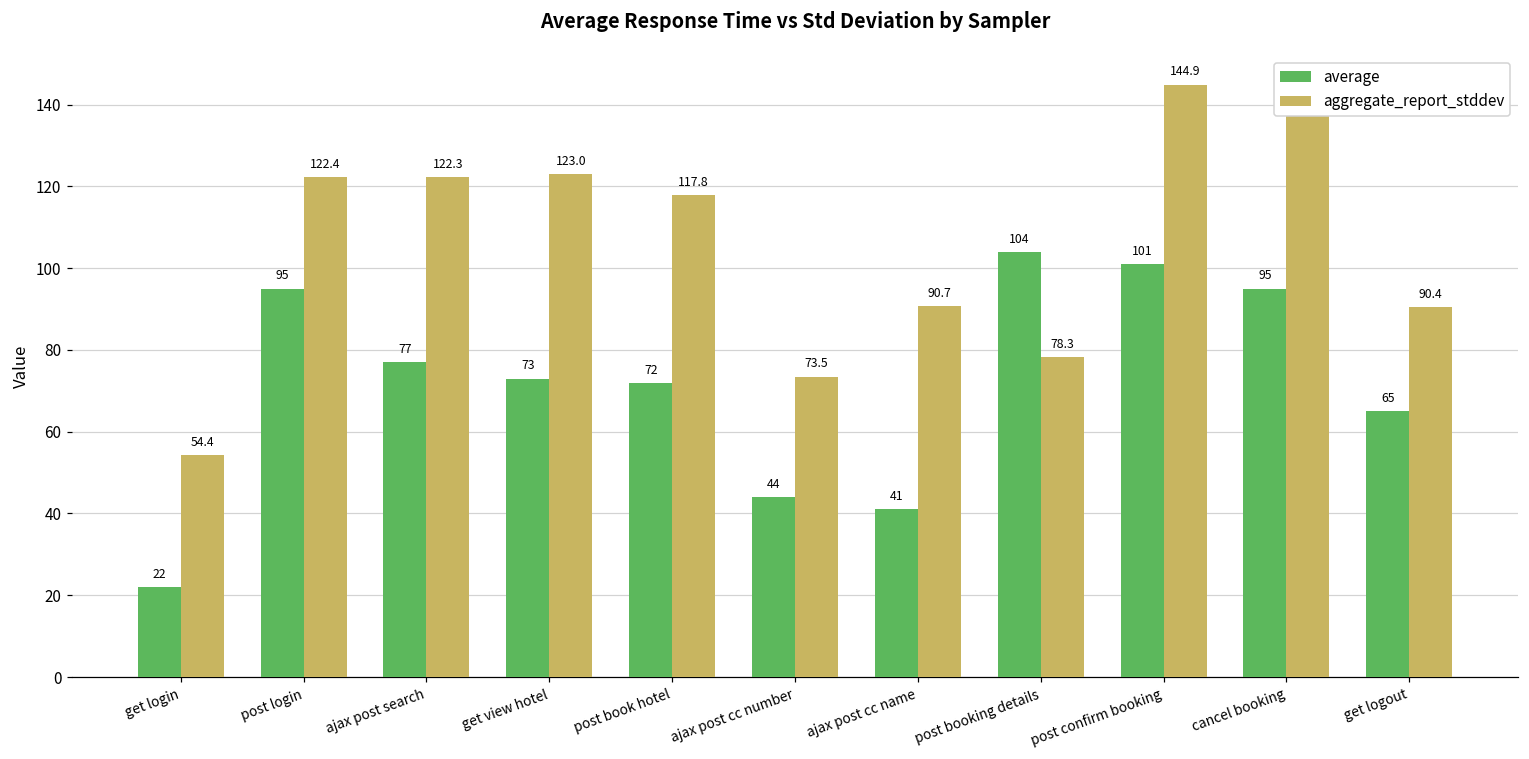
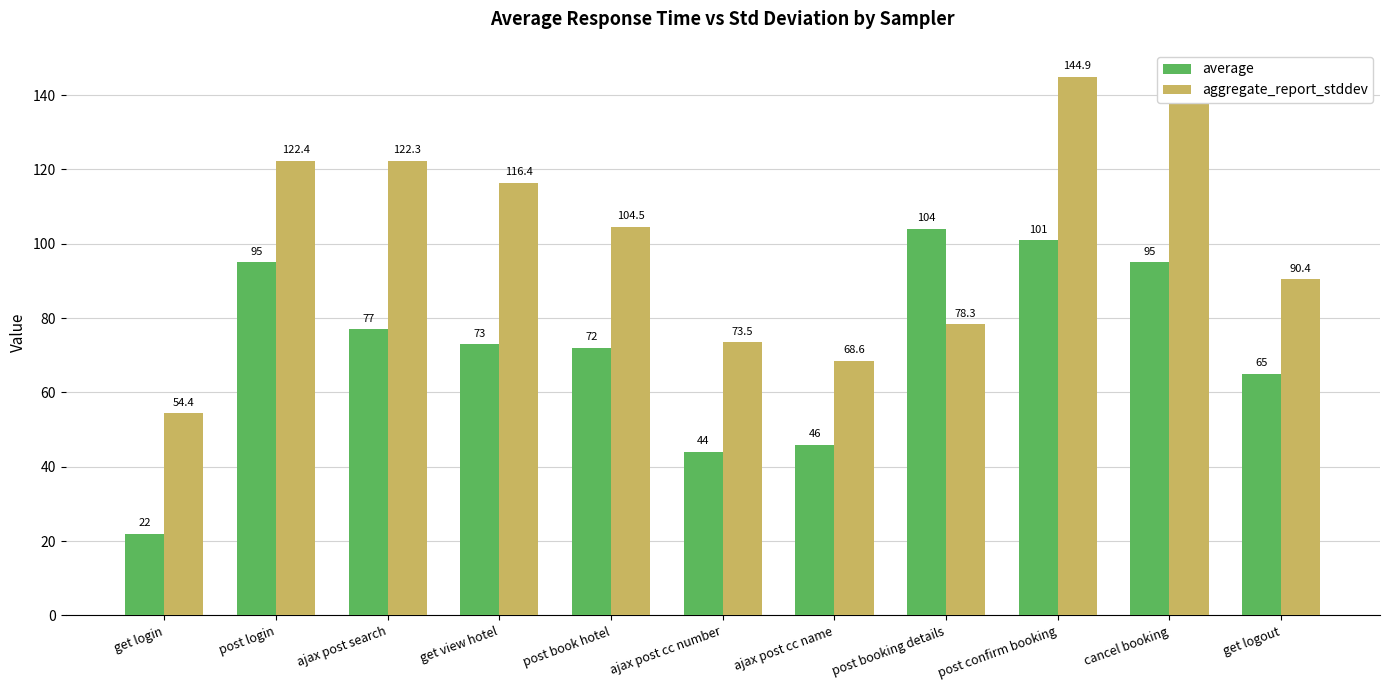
  {
    "average": {
      "get login": 22,
      "post login": 95,
      "ajax post search": 77,
      "get view hotel": 73,
      "post book hotel": 72,
      "ajax post cc number": 44,
-     "ajax post cc name": 41,
+     "ajax post cc name": 46,
      "post booking details": 104,
      "post confirm booking": 101,
      "cancel booking": 95,
      "get logout": 65
    },
    "aggregate_report_stddev": {
      "get login": 54.4,
      "post login": 122.4,
      "ajax post search": 122.3,
-     "get view hotel": 123.0,
-     "post book hotel": 117.8,
+     "get view hotel": 116.4,
+     "post book hotel": 104.5,
      "ajax post cc number": 73.5,
-     "ajax post cc name": 90.7,
+     "ajax post cc name": 68.6,
      "post booking details": 78.3,
      "post confirm booking": 144.9,
      "get logout": 90.4
    }
  }
